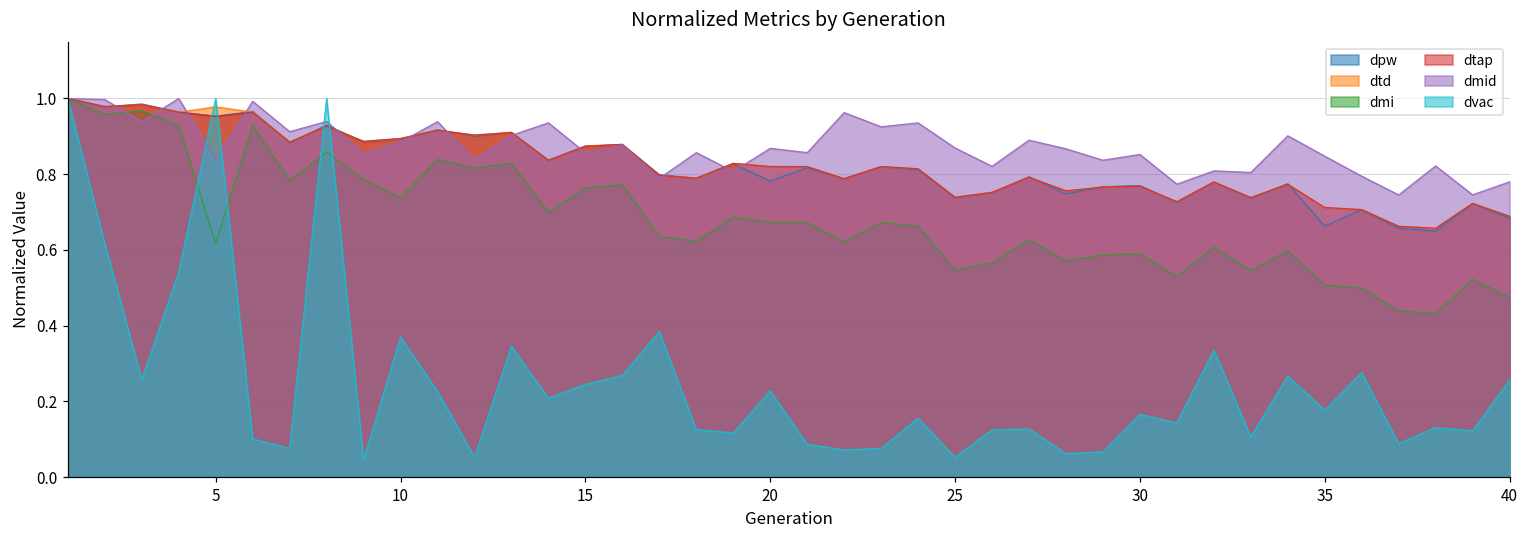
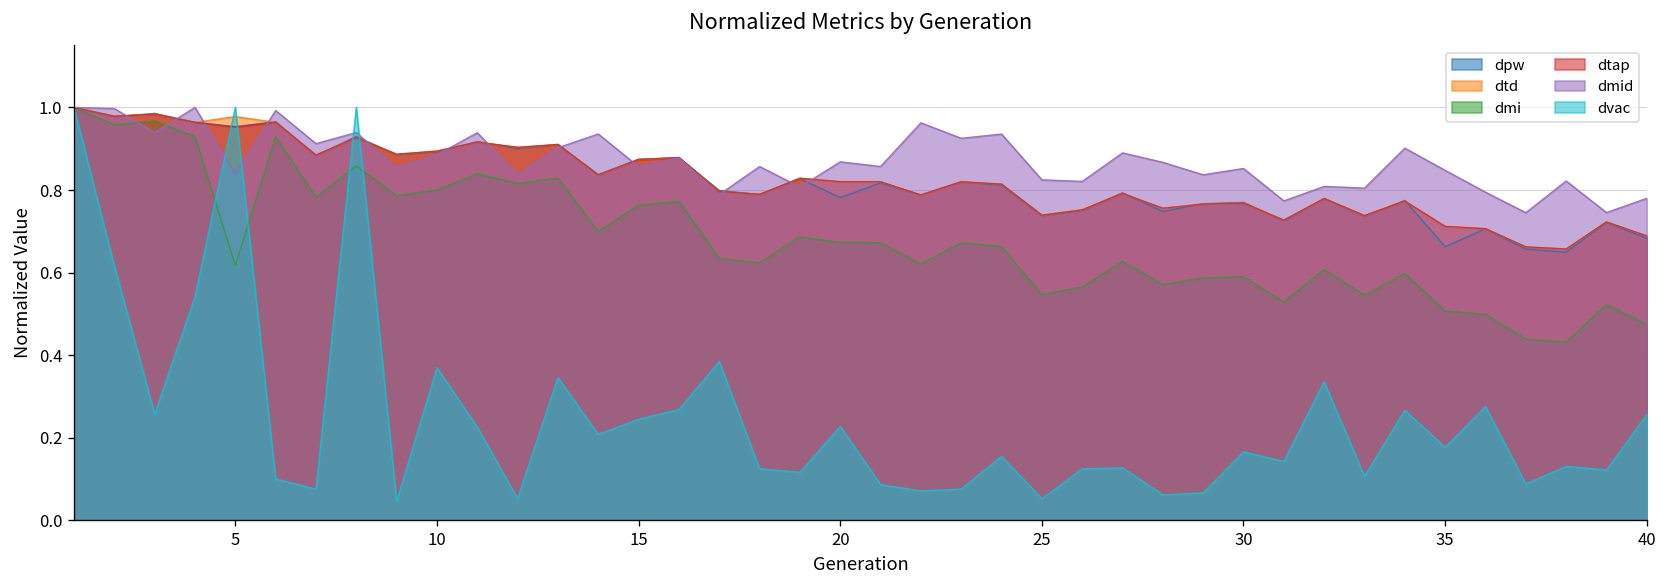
  {
    "dpw": {
      "20": 0.78,
      "35": 0.66
    },
    "dtd": {
      "5": 0.98
    },
    "dmi": {
      "5": 0.62,
-     "10": 0.74,
+     "10": 0.80,
      "15": 0.76,
      "20": 0.67,
      "25": 0.55,
      "30": 0.59,
      "35": 0.51,
      "40": 0.47
    },
    "dmid": {
      "5": 0.84,
      "10": 0.89,
      "15": 0.86,
      "20": 0.87,
-     "25": 0.87,
+     "25": 0.82,
      "30": 0.85,
      "35": 0.85,
      "40": 0.78
    },
    "dvac": {
      "5": 1.00,
      "10": 0.37,
      "15": 0.24,
      "20": 0.23,
      "25": 0.05,
      "30": 0.17,
      "35": 0.18,
      "40": 0.26
    }
  }
